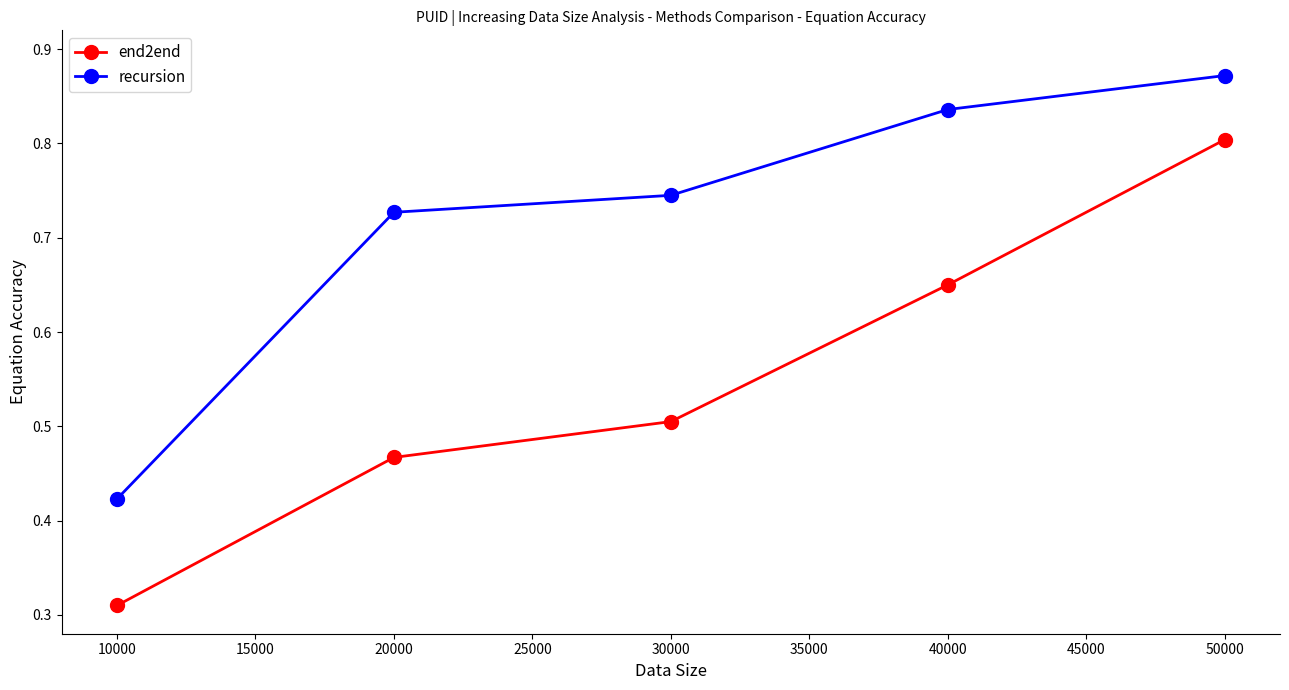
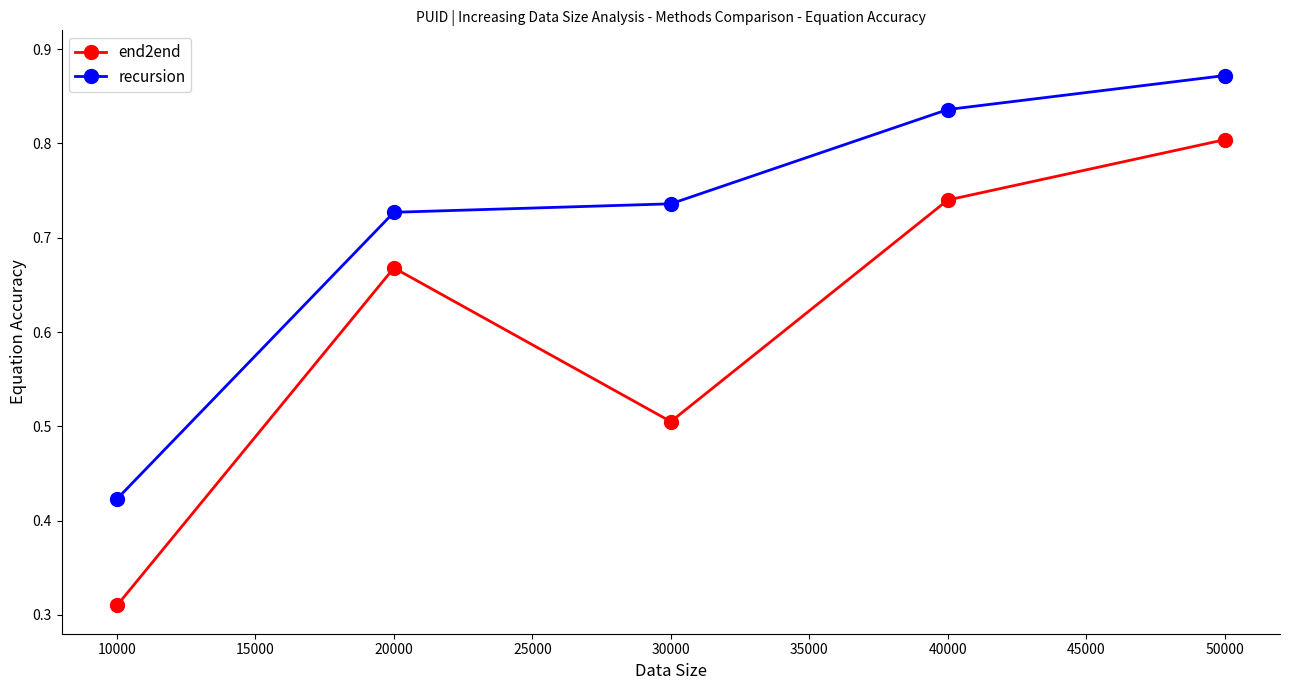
  {
    "end2end": {
      "10000": 0.31,
-     "20000": 0.47,
+     "20000": 0.67,
      "30000": 0.51,
-     "40000": 0.65,
+     "40000": 0.74,
      "50000": 0.80
    },
    "recursion": {
      "10000": 0.42,
      "20000": 0.73,
-     "30000": 0.75,
+     "30000": 0.74,
      "40000": 0.84,
      "50000": 0.87
    }
  }
